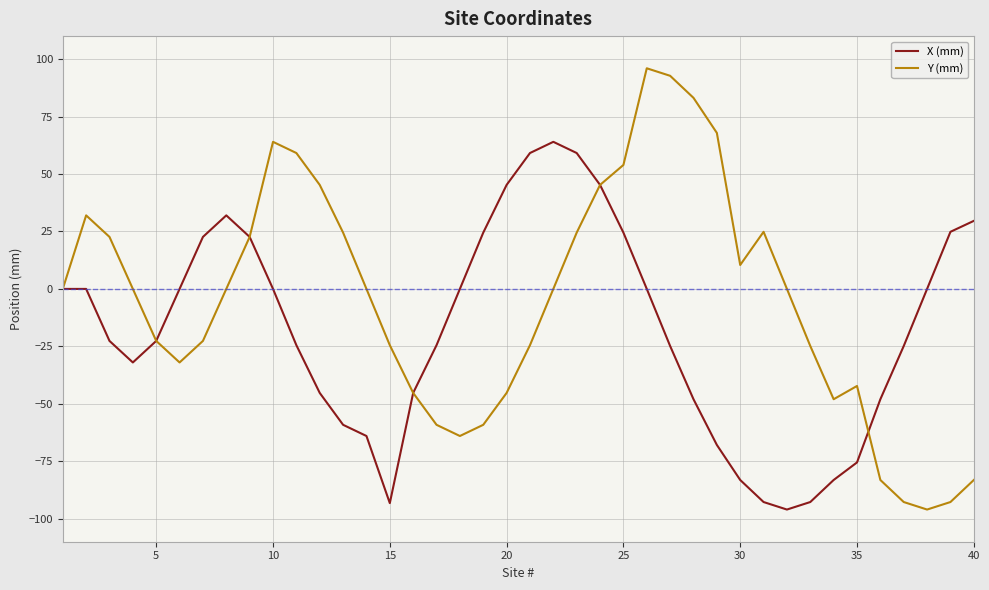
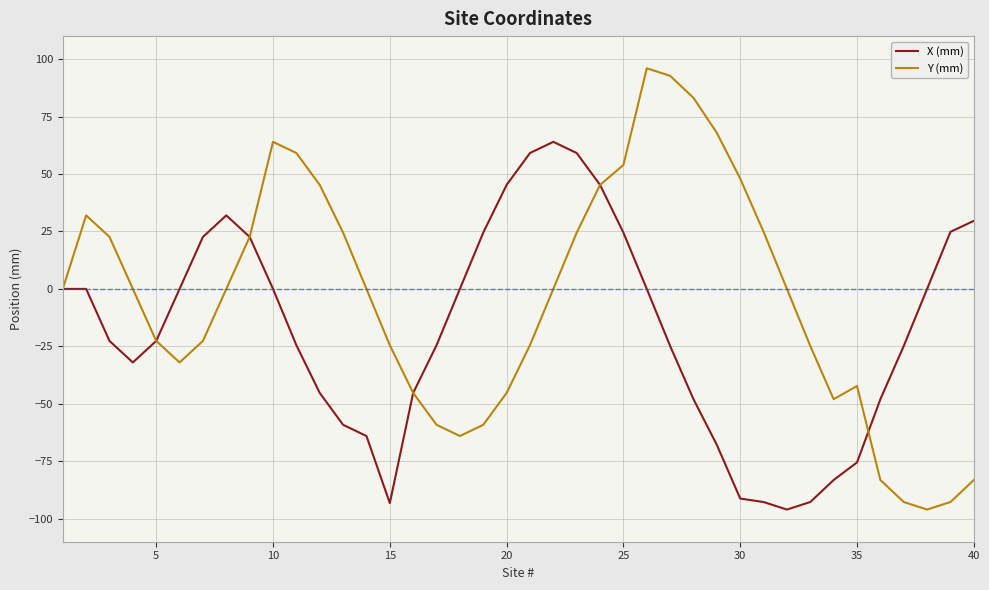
  {
    "X (mm)": {
      "10": 0,
      "15": -93,
      "20": 45,
      "25": 24,
-     "30": -83,
+     "30": -91,
      "35": -75,
      "40": 30
    },
    "Y (mm)": {
      "10": 64,
      "15": -24,
      "20": -45,
      "25": 54,
-     "30": 10,
+     "30": 48,
      "35": -42,
      "40": -83
    }
  }
